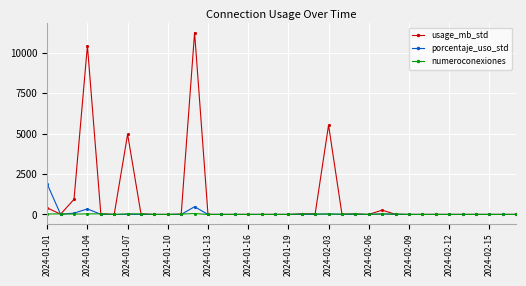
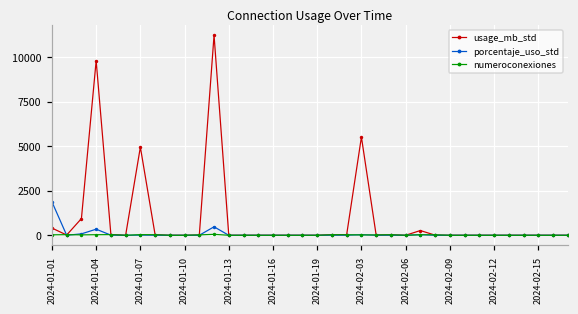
  {
    "usage_mb_std": {
      "2024-01-01": 400,
-     "2024-01-04": 10400,
+     "2024-01-04": 9800,
      "2024-01-07": 5000,
      "2024-02-03": 5500
    },
    "porcentaje_uso_std": {
      "2024-01-01": 1900,
      "2024-01-04": 300
    },
    "numeroconexiones": {
      "2024-01-01": 0,
      "2024-01-04": 0
    }
  }
